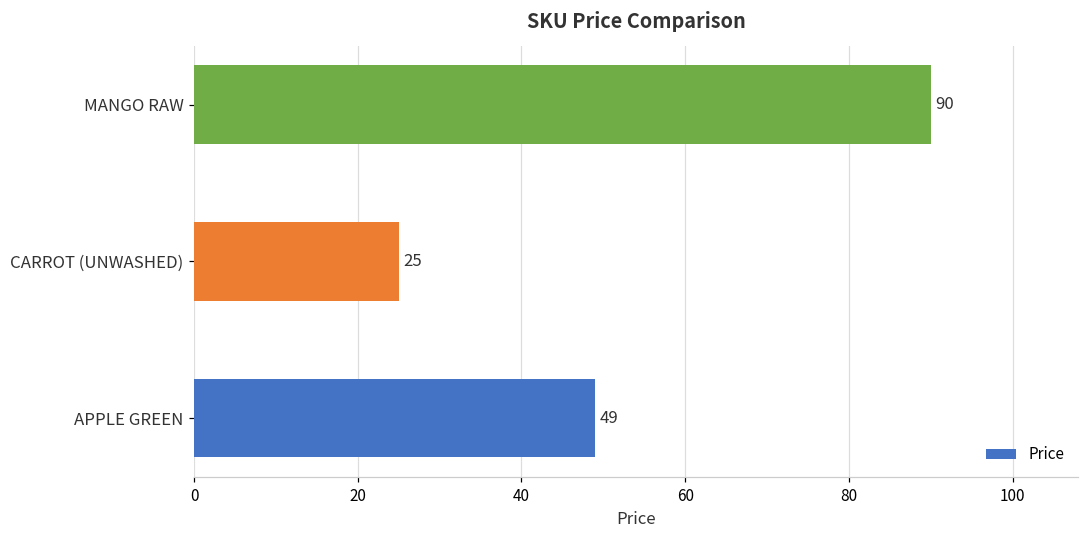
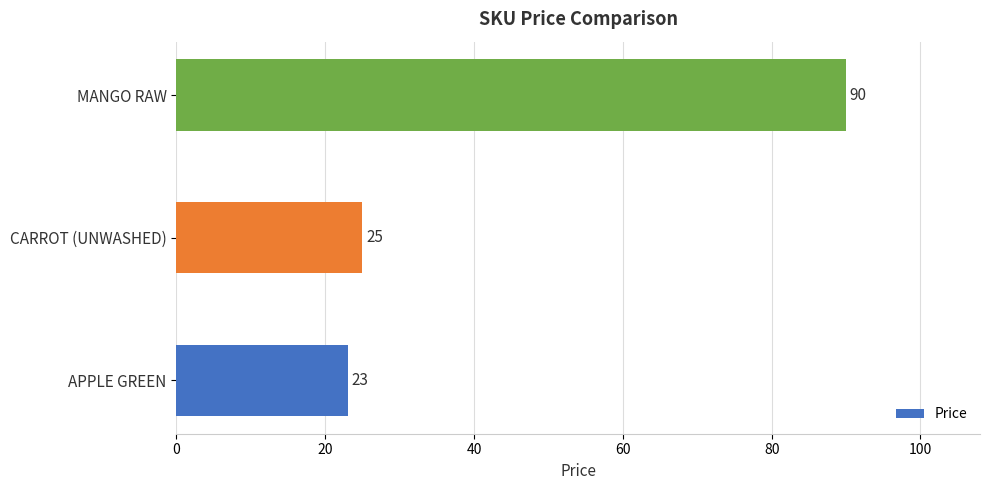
  {
    "MANGO RAW": 90,
    "CARROT (UNWASHED)": 25,
-   "APPLE GREEN": 49
+   "APPLE GREEN": 23
  }
